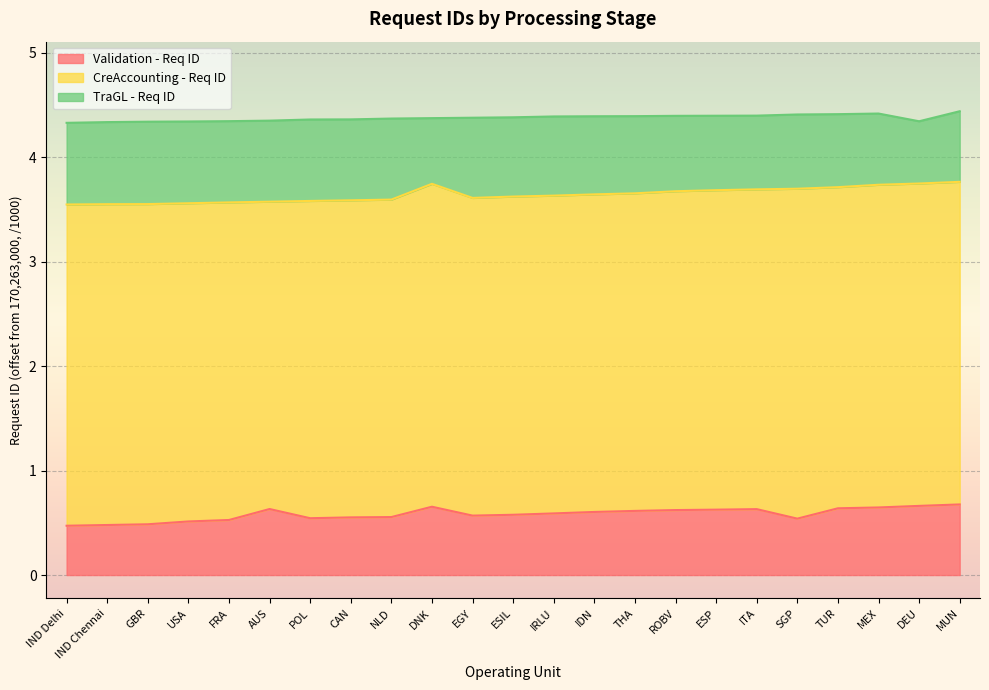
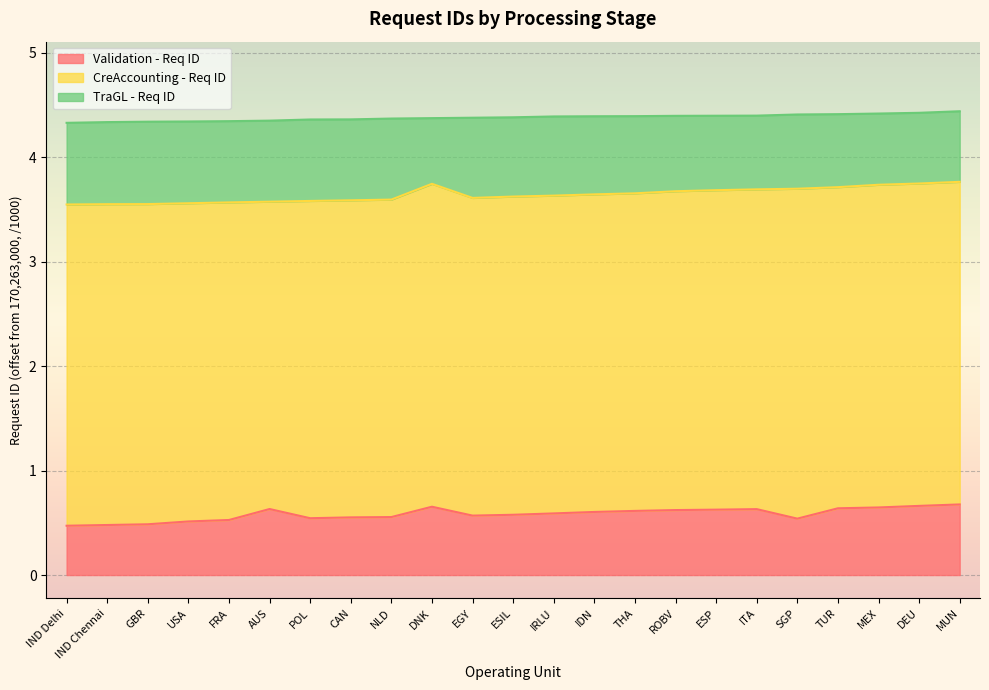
  {
    "Validation - Req ID": {
      "IND Delhi": 0.47,
      "IND Chennai": 0.48,
      "GBR": 0.49,
      "USA": 0.51,
      "FRA": 0.53,
      "AUS": 0.63,
      "POL": 0.54,
      "CAN": 0.55,
      "NLD": 0.56,
      "DNK": 0.65,
      "EGY": 0.57,
      "ESIL": 0.58,
      "IRLU": 0.59,
      "IDN": 0.60,
      "THA": 0.61,
      "ROBV": 0.62,
      "ESP": 0.63,
      "ITA": 0.63,
      "SGP": 0.54,
      "TUR": 0.64,
      "MEX": 0.65,
      "DEU": 0.66,
      "MUN": 0.68
    },
    "CreAccounting - Req ID": {
      "IND Delhi": 3.55,
      "IND Chennai": 3.55,
      "GBR": 3.55,
      "USA": 3.56,
      "FRA": 3.57,
      "AUS": 3.58,
      "POL": 3.58,
      "CAN": 3.59,
      "NLD": 3.60,
      "DNK": 3.75,
      "EGY": 3.61,
      "ESIL": 3.62,
      "IRLU": 3.63,
      "IDN": 3.65,
      "THA": 3.66,
      "ROBV": 3.68,
      "ESP": 3.69,
      "ITA": 3.69,
      "SGP": 3.70,
      "TUR": 3.71,
      "MEX": 3.74,
      "DEU": 3.75,
      "MUN": 3.77
    },
    "TraGL - Req ID": {
      "IND Delhi": 4.33,
      "IND Chennai": 4.34,
      "GBR": 4.34,
      "USA": 4.34,
      "FRA": 4.35,
      "AUS": 4.35,
      "POL": 4.36,
      "CAN": 4.36,
      "NLD": 4.37,
      "DNK": 4.38,
      "EGY": 4.38,
      "ESIL": 4.38,
      "IRLU": 4.39,
      "IDN": 4.39,
      "THA": 4.39,
      "ROBV": 4.40,
      "ESP": 4.40,
      "ITA": 4.40,
      "SGP": 4.41,
      "TUR": 4.41,
      "MEX": 4.42,
-     "DEU": 4.35,
+     "DEU": 4.43,
      "MUN": 4.44
    }
  }
